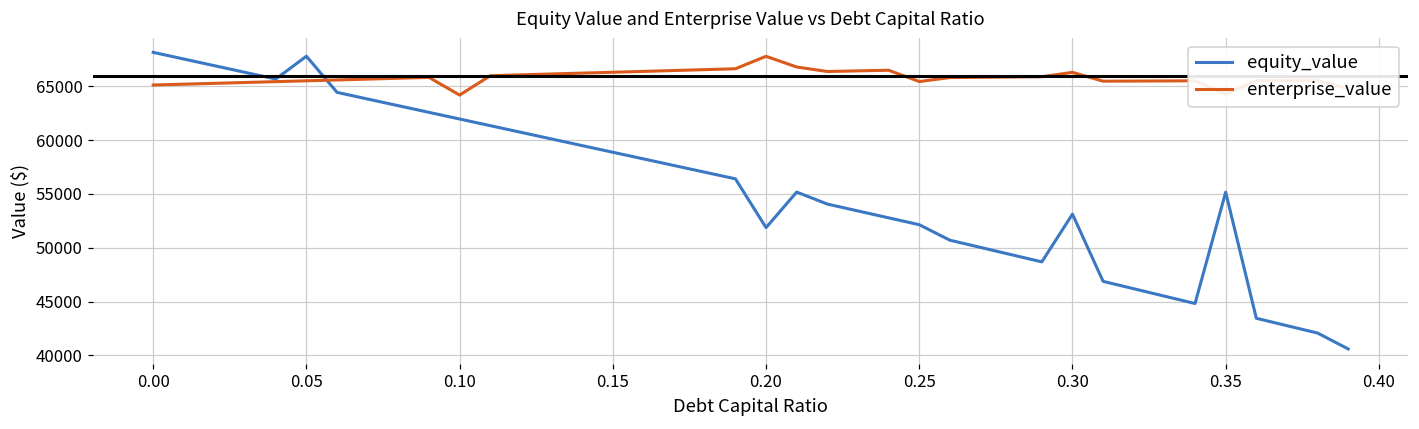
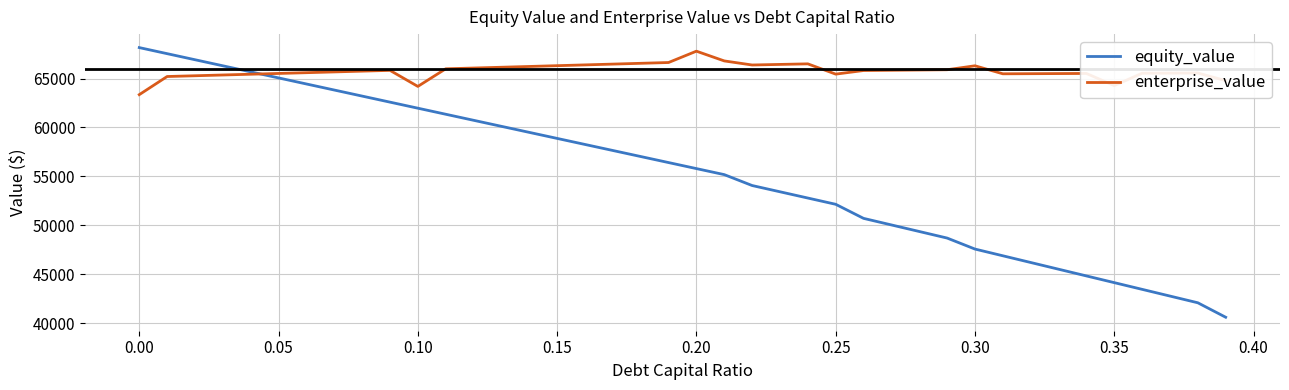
  {
    "equity_value": {
      "0.00": 68000,
-     "0.05": 68000,
+     "0.05": 65000,
      "0.10": 62000,
      "0.15": 59000,
-     "0.20": 52000,
+     "0.20": 56000,
      "0.25": 52000,
-     "0.30": 53000,
-     "0.35": 55000
+     "0.30": 48000,
+     "0.35": 44000
    },
    "enterprise_value": {
-     "0.00": 65000,
+     "0.00": 63000,
      "0.05": 66000,
      "0.10": 64000,
      "0.15": 66000,
      "0.20": 68000,
      "0.25": 65000,
      "0.30": 66000
    }
  }
